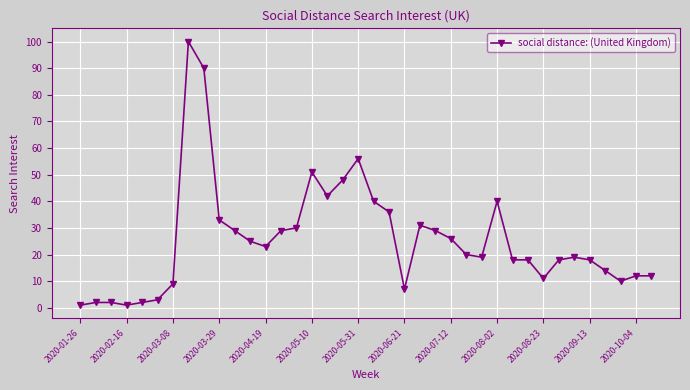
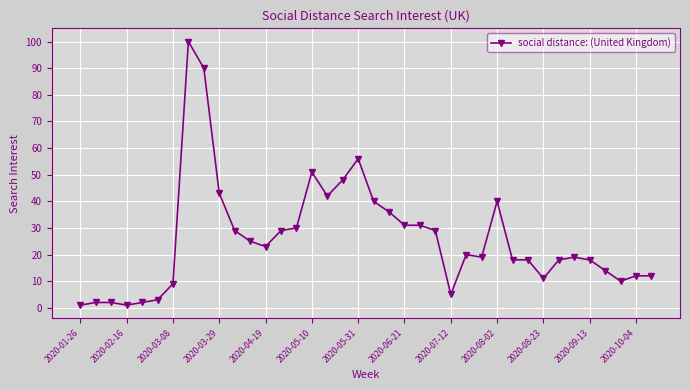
  {
    "2020-01-26": 1,
    "2020-02-16": 1,
    "2020-03-08": 9,
-   "2020-03-29": 33,
+   "2020-03-29": 43,
    "2020-04-19": 23,
    "2020-05-10": 51,
    "2020-05-31": 56,
-   "2020-06-21": 7,
-   "2020-07-12": 26,
+   "2020-06-21": 31,
+   "2020-07-12": 5,
    "2020-08-02": 40,
    "2020-08-23": 11,
    "2020-09-13": 18,
    "2020-10-04": 12
  }
